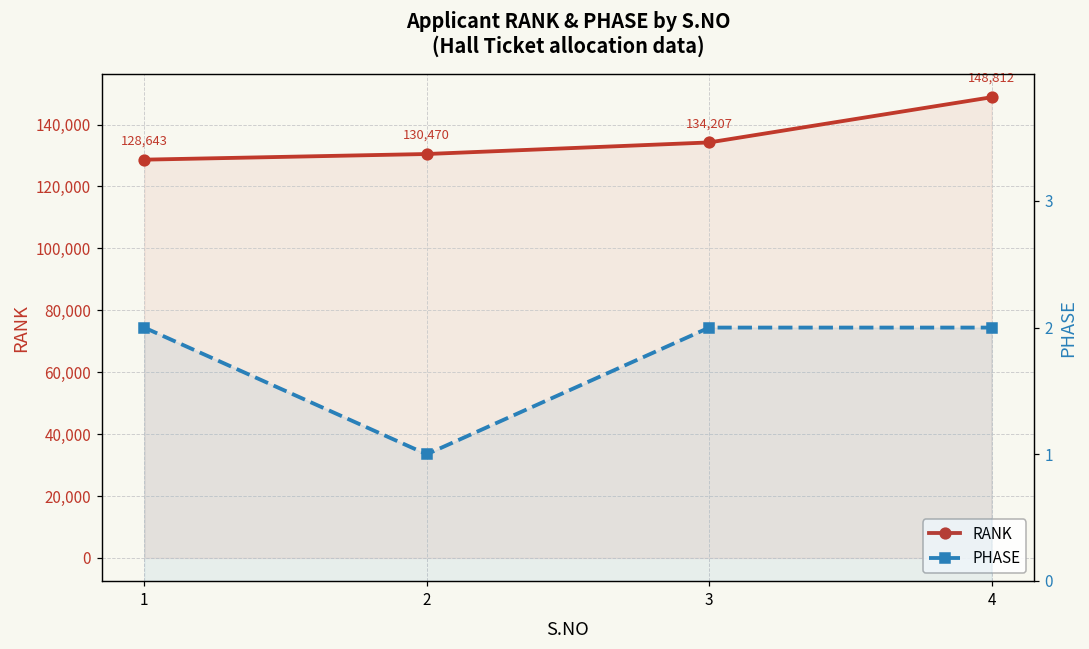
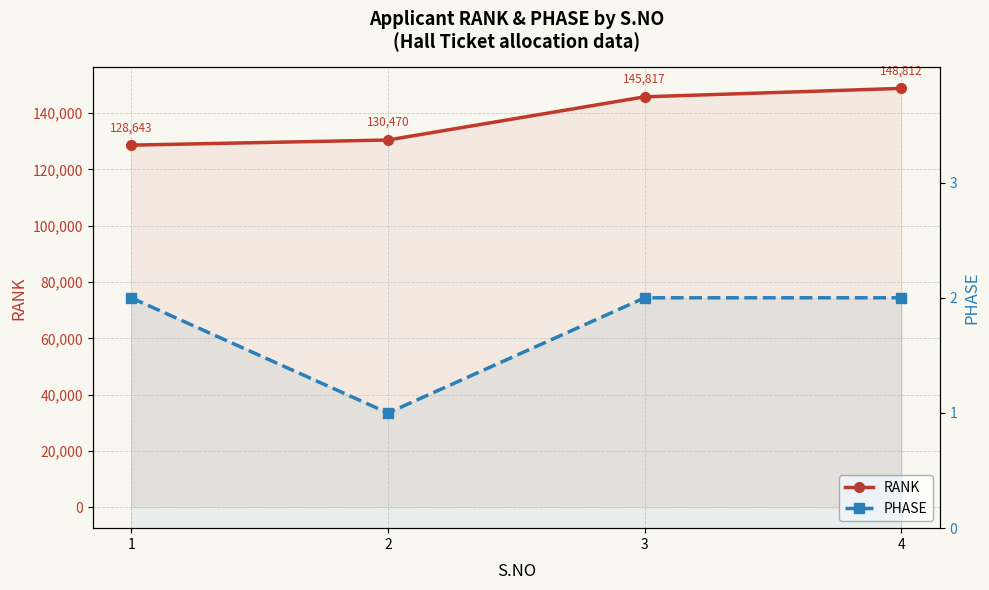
  {
    "RANK": {
      "1": "128,643",
      "2": "130,470",
-     "3": "134,207",
+     "3": "145,817",
      "4": "148,812"
    }
  }
